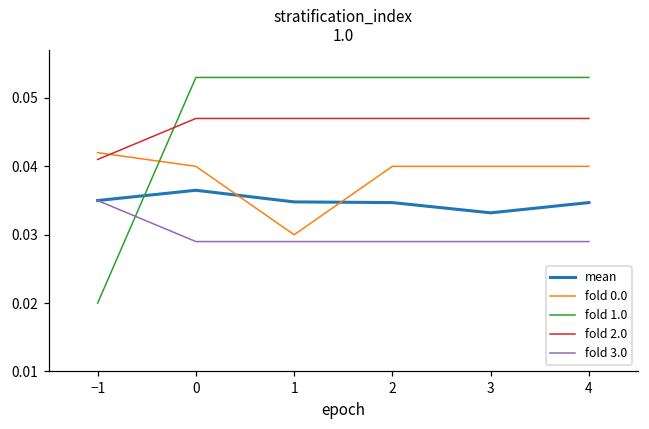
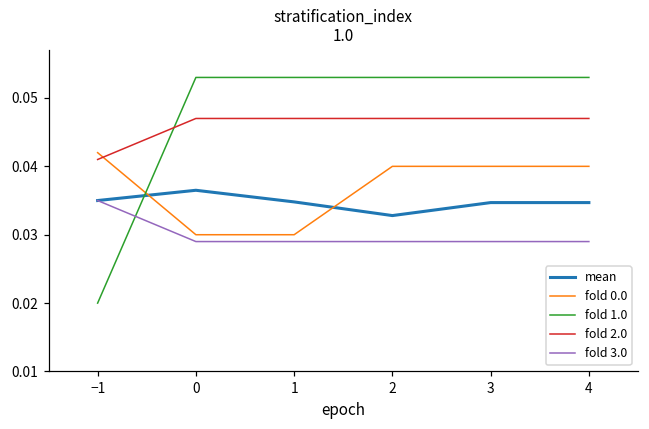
  {
    "mean": {
      "0": 0.037,
      "1": 0.035,
-     "2": 0.035,
-     "3": 0.033,
+     "2": 0.033,
+     "3": 0.035,
      "4": 0.035
    },
    "fold 0.0": {
      "−1": 0.042,
-     "0": 0.04,
+     "0": 0.03,
      "1": 0.03,
      "2": 0.04,
      "3": 0.04,
      "4": 0.04
    },
    "fold 1.0": {
      "−1": 0.020,
      "0": 0.053,
      "1": 0.053,
      "2": 0.053,
      "3": 0.053,
      "4": 0.053
    },
    "fold 2.0": {
      "−1": 0.041,
      "0": 0.047,
      "1": 0.047,
      "2": 0.047,
      "3": 0.047,
      "4": 0.047
    },
    "fold 3.0": {
      "0": 0.029,
      "1": 0.029,
      "2": 0.029,
      "3": 0.029,
      "4": 0.029
    }
  }
